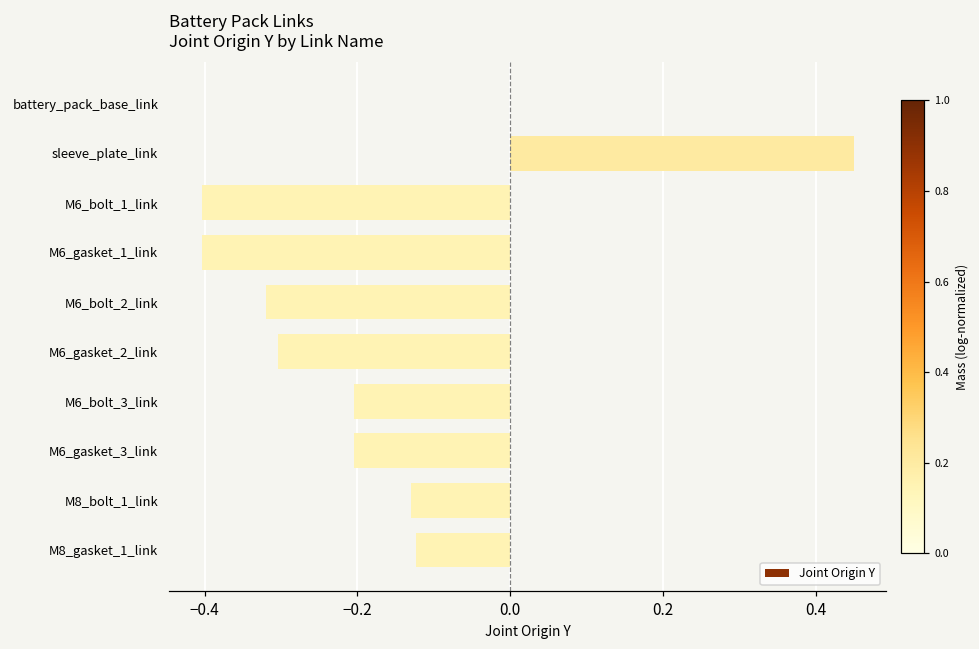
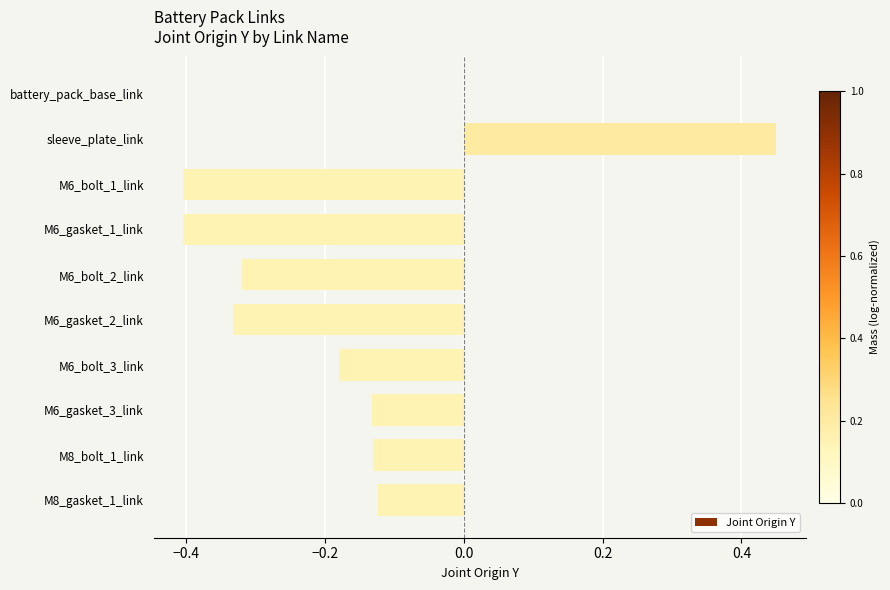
  {
    "battery_pack_base_link": 0.00,
    "sleeve_plate_link": 0.45,
    "M6_bolt_1_link": -0.40,
    "M6_gasket_1_link": -0.40,
    "M6_bolt_2_link": -0.32,
-   "M6_gasket_2_link": -0.30,
-   "M6_bolt_3_link": -0.20,
-   "M6_gasket_3_link": -0.20,
+   "M6_gasket_2_link": -0.33,
+   "M6_bolt_3_link": -0.18,
+   "M6_gasket_3_link": -0.13,
    "M8_bolt_1_link": -0.13,
    "M8_gasket_1_link": -0.12
  }
